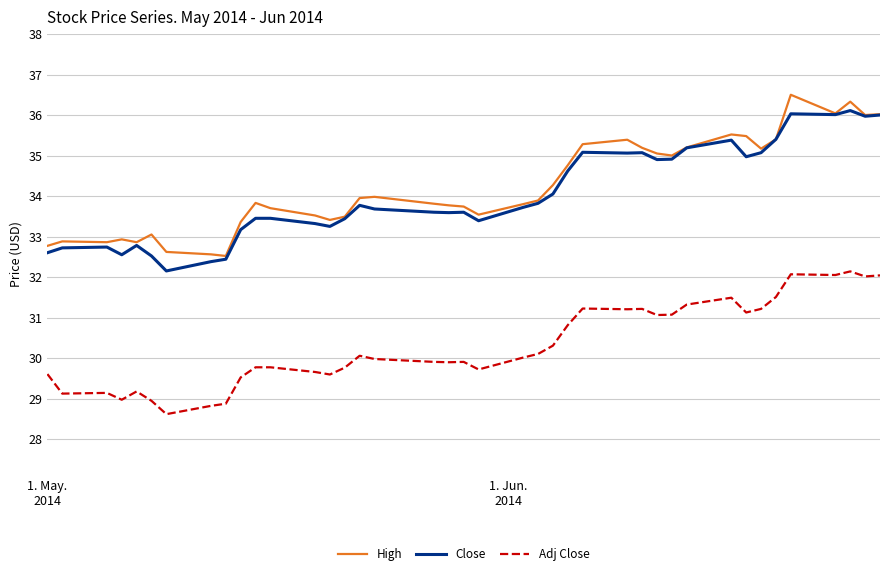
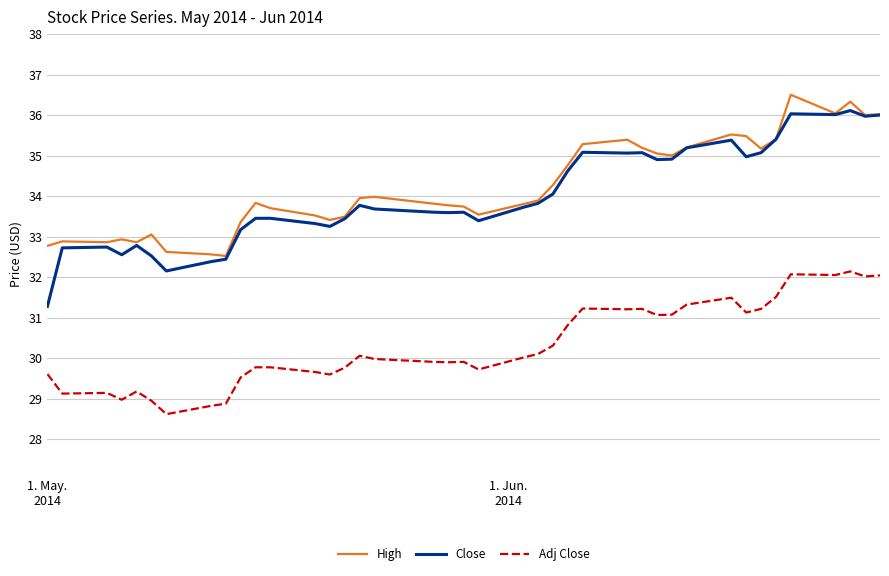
  {
    "High": {
      "1. May. 2014": 32.8
    },
    "Close": {
-     "1. May. 2014": 32.6
+     "1. May. 2014": 31.3
    },
    "Adj Close": {
      "1. May. 2014": 29.6
    }
  }
